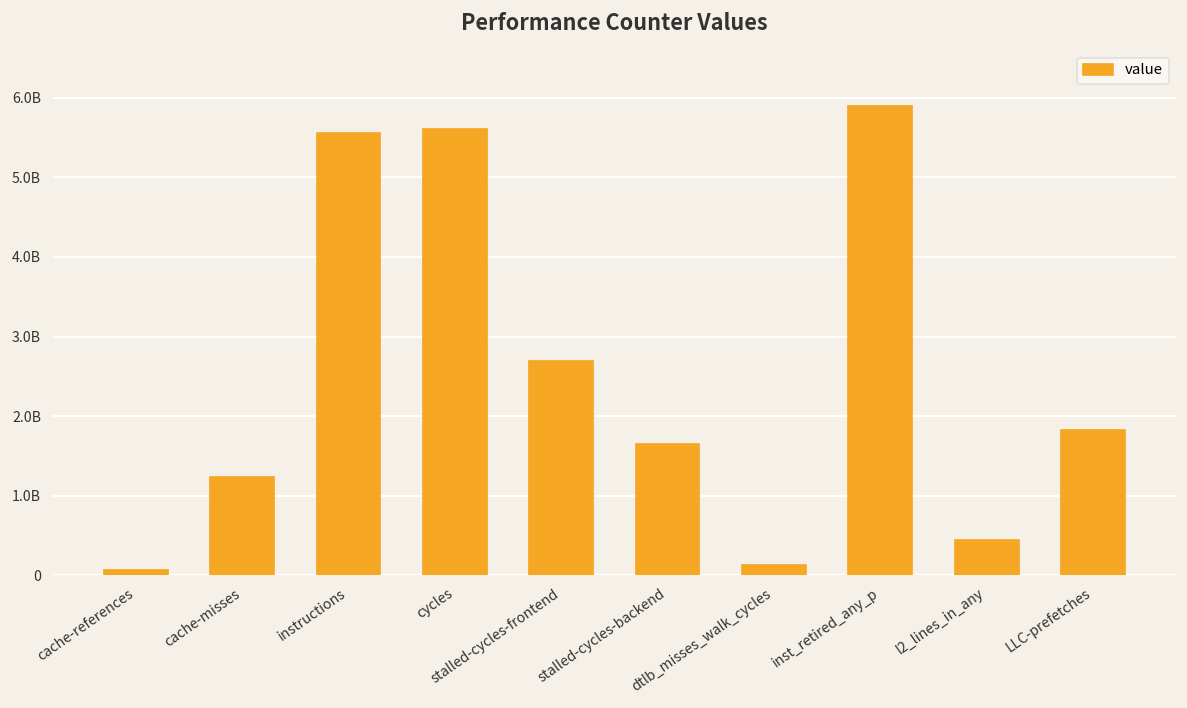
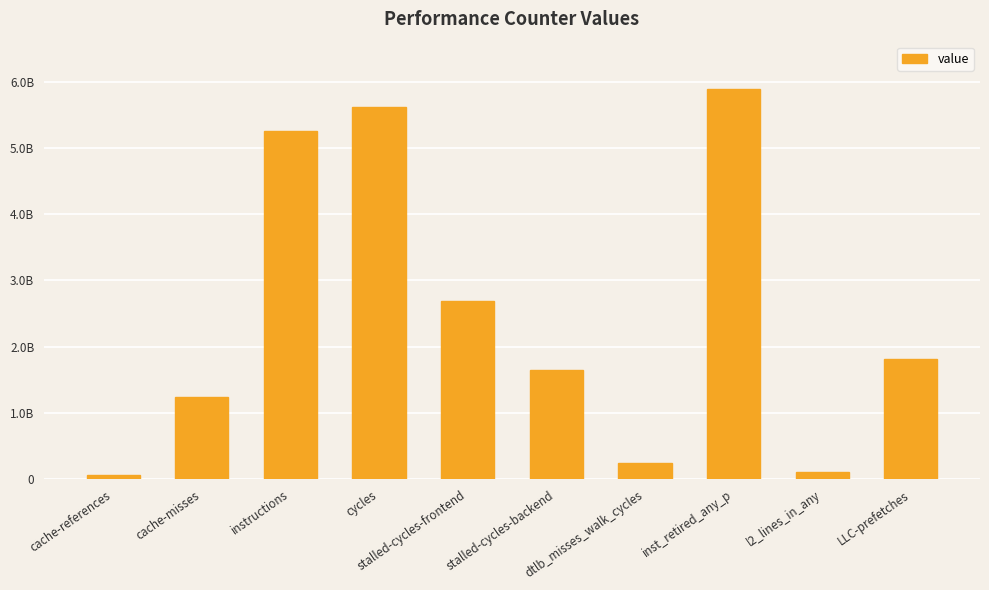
  {
    "cache-references": 100000000,
    "cache-misses": 1200000000,
-   "instructions": 5600000000,
+   "instructions": 5300000000,
    "cycles": 5600000000,
    "stalled-cycles-frontend": 2700000000,
    "stalled-cycles-backend": 1600000000,
-   "dtlb_misses_walk_cycles": 100000000,
+   "dtlb_misses_walk_cycles": 200000000,
    "inst_retired_any_p": 5900000000,
-   "l2_lines_in_any": 400000000,
+   "l2_lines_in_any": 100000000,
    "LLC-prefetches": 1800000000
  }
